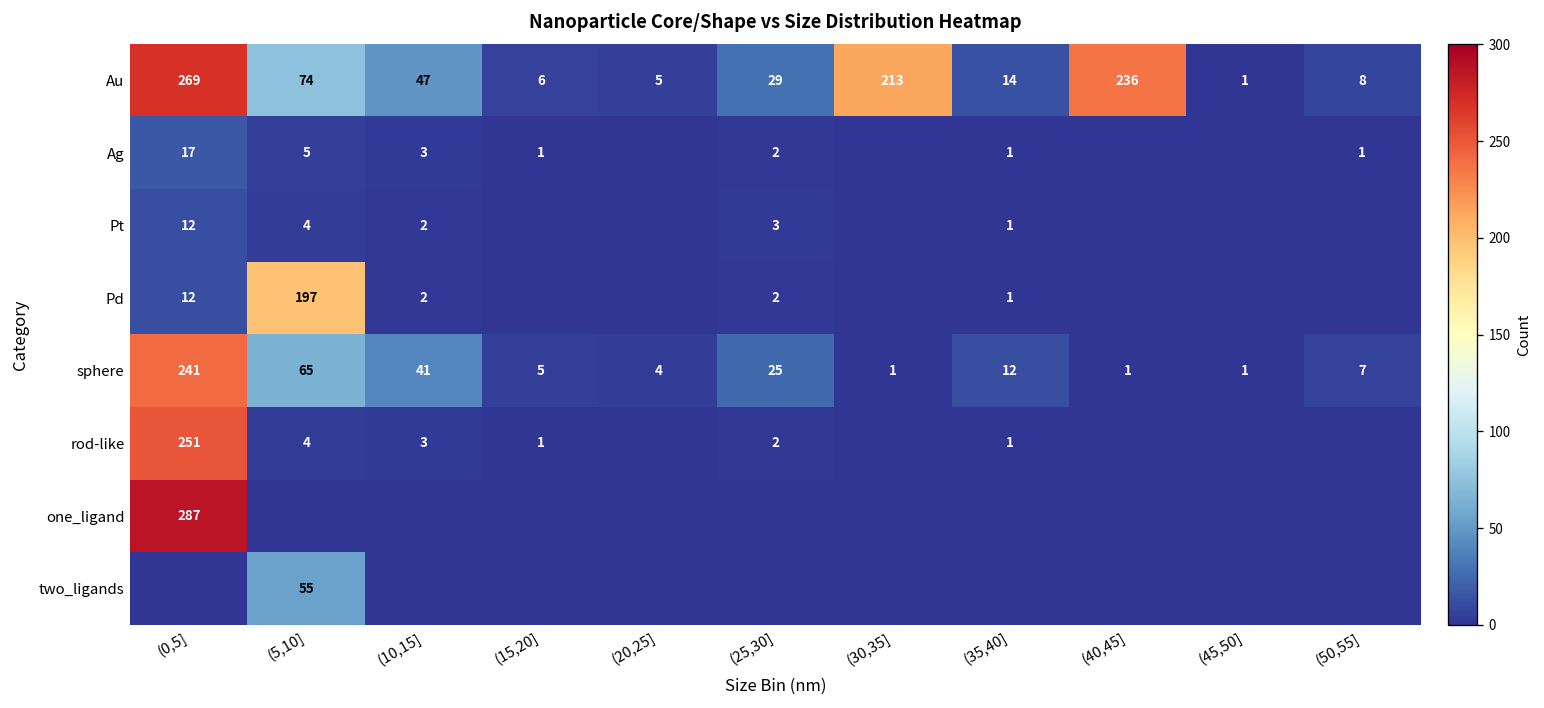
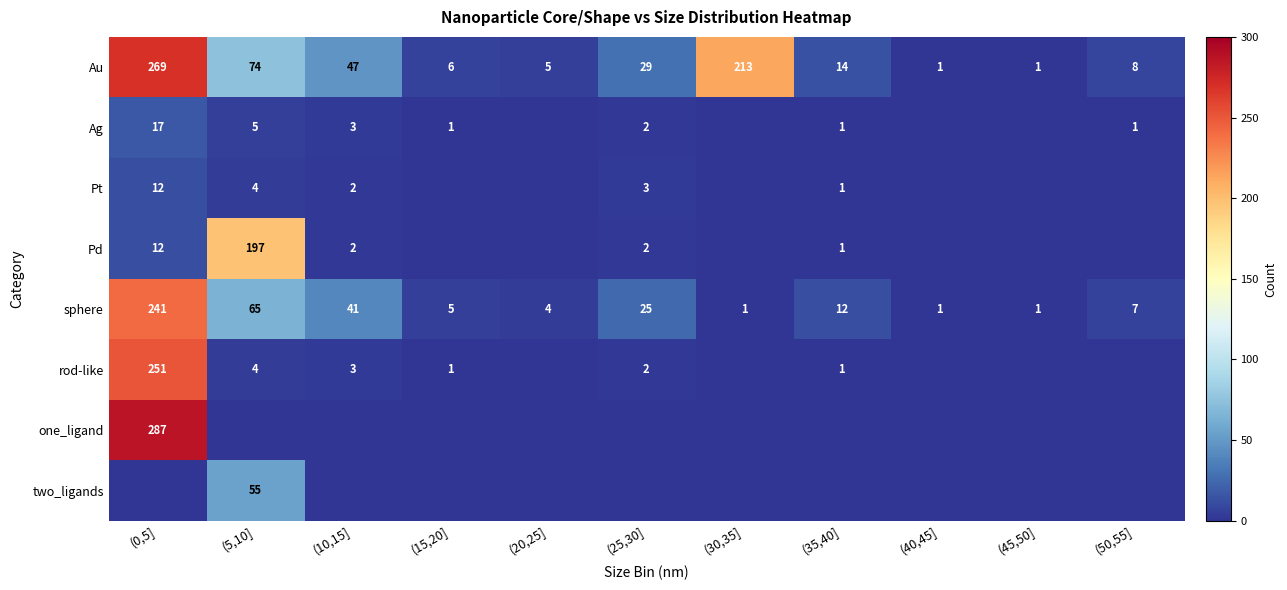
  {
    "Au": {
      "(0,5]": 269,
      "(5,10]": 74,
      "(10,15]": 47,
      "(15,20]": 6,
      "(20,25]": 5,
      "(25,30]": 29,
      "(30,35]": 213,
      "(35,40]": 14,
-     "(40,45]": 236,
+     "(40,45]": 1,
      "(45,50]": 1,
      "(50,55]": 8
    },
    "Ag": {
      "(0,5]": 17,
      "(5,10]": 5,
      "(10,15]": 3,
      "(15,20]": 1,
      "(25,30]": 2,
      "(35,40]": 1,
      "(50,55]": 1
    },
    "Pt": {
      "(0,5]": 12,
      "(5,10]": 4,
      "(10,15]": 2,
      "(25,30]": 3,
      "(35,40]": 1
    },
    "Pd": {
      "(0,5]": 12,
      "(5,10]": 197,
      "(10,15]": 2,
      "(25,30]": 2,
      "(35,40]": 1
    },
    "sphere": {
      "(0,5]": 241,
      "(5,10]": 65,
      "(10,15]": 41,
      "(15,20]": 5,
      "(20,25]": 4,
      "(25,30]": 25,
      "(30,35]": 1,
      "(35,40]": 12,
      "(40,45]": 1,
      "(45,50]": 1,
      "(50,55]": 7
    },
    "rod-like": {
      "(0,5]": 251,
      "(5,10]": 4,
      "(10,15]": 3,
      "(15,20]": 1,
      "(25,30]": 2,
      "(35,40]": 1
    },
    "one_ligand": {
      "(0,5]": 287
    },
    "two_ligands": {
      "(5,10]": 55
    }
  }
